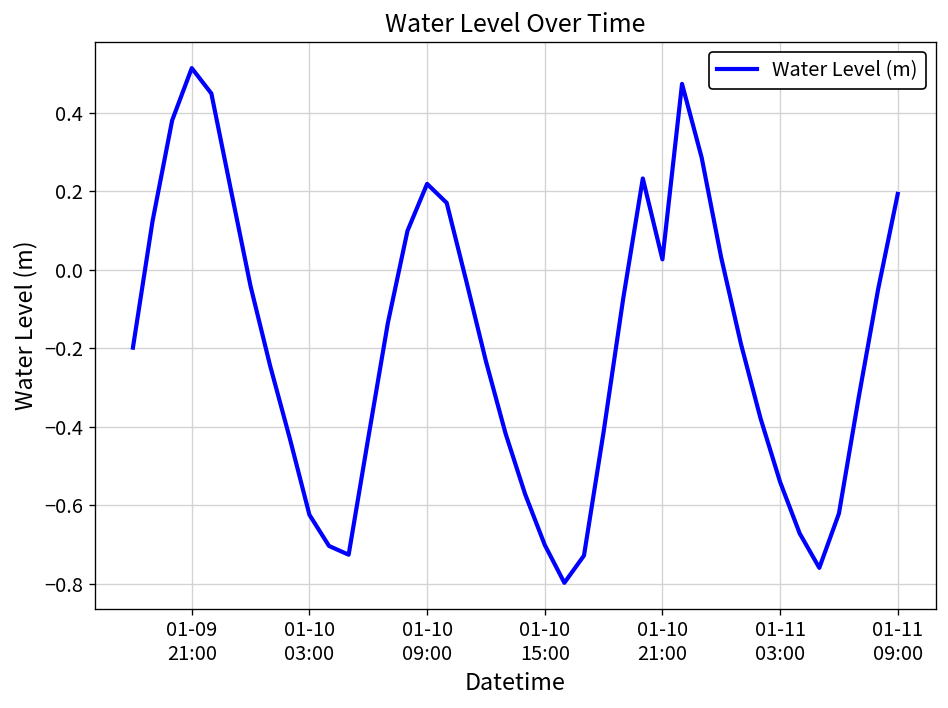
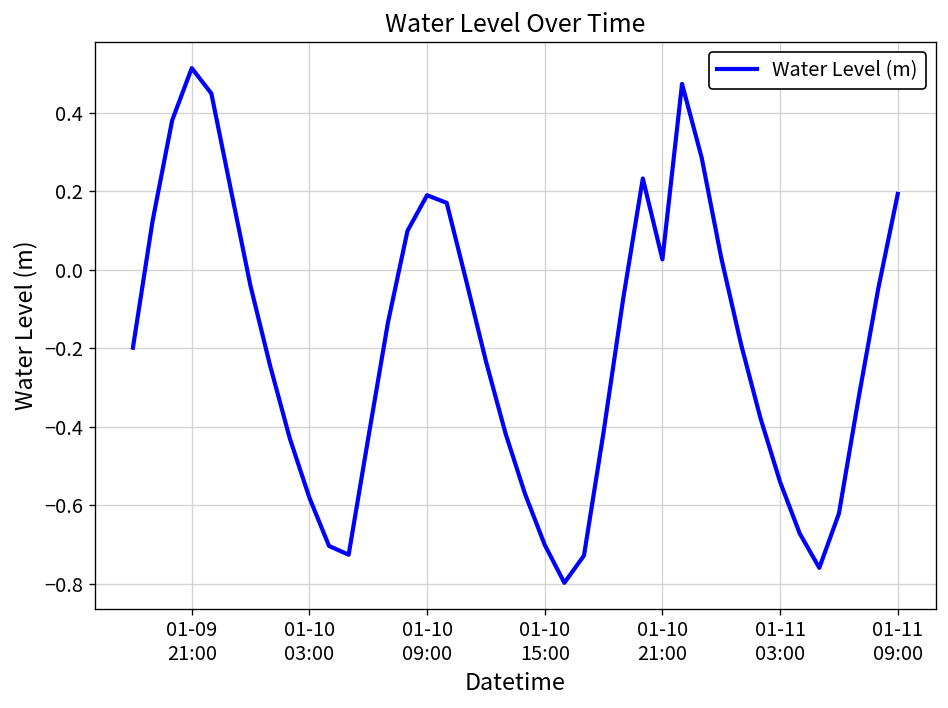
  {
    "01-09 21:00": 0.51,
-   "01-10 03:00": -0.62,
-   "01-10 09:00": 0.22,
+   "01-10 03:00": -0.58,
+   "01-10 09:00": 0.19,
    "01-10 15:00": -0.70,
    "01-10 21:00": 0.03,
    "01-11 03:00": -0.54,
    "01-11 09:00": 0.19
  }
